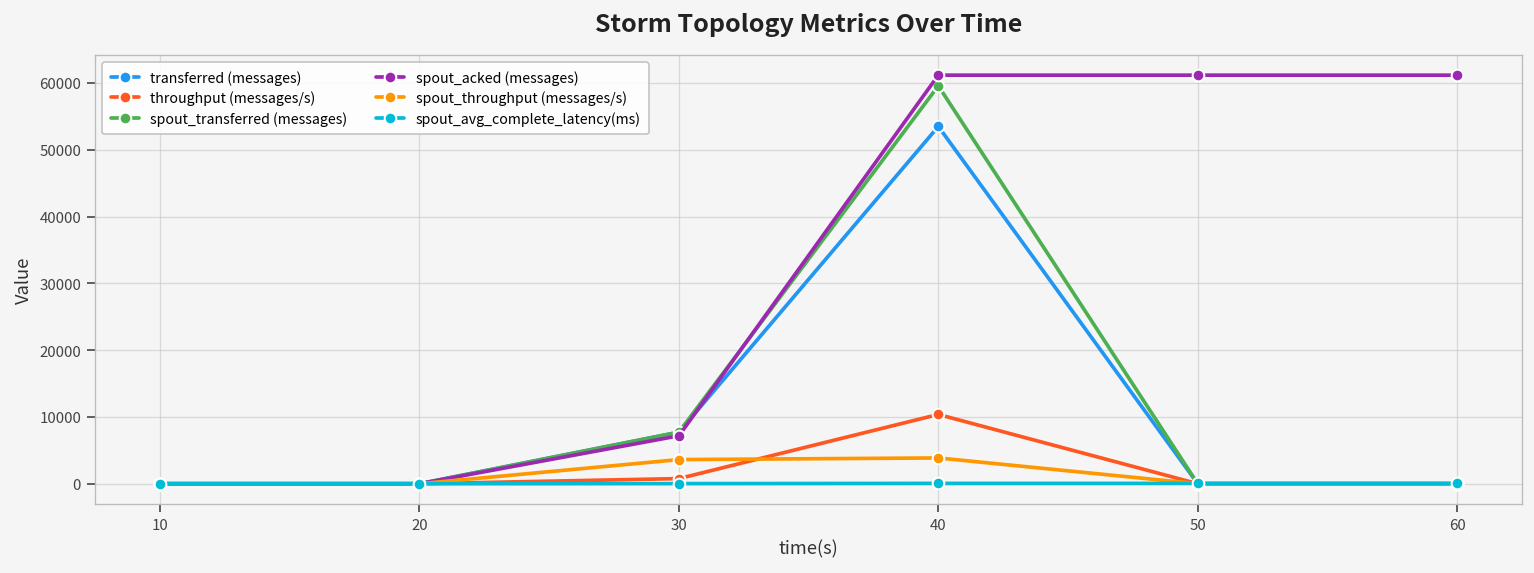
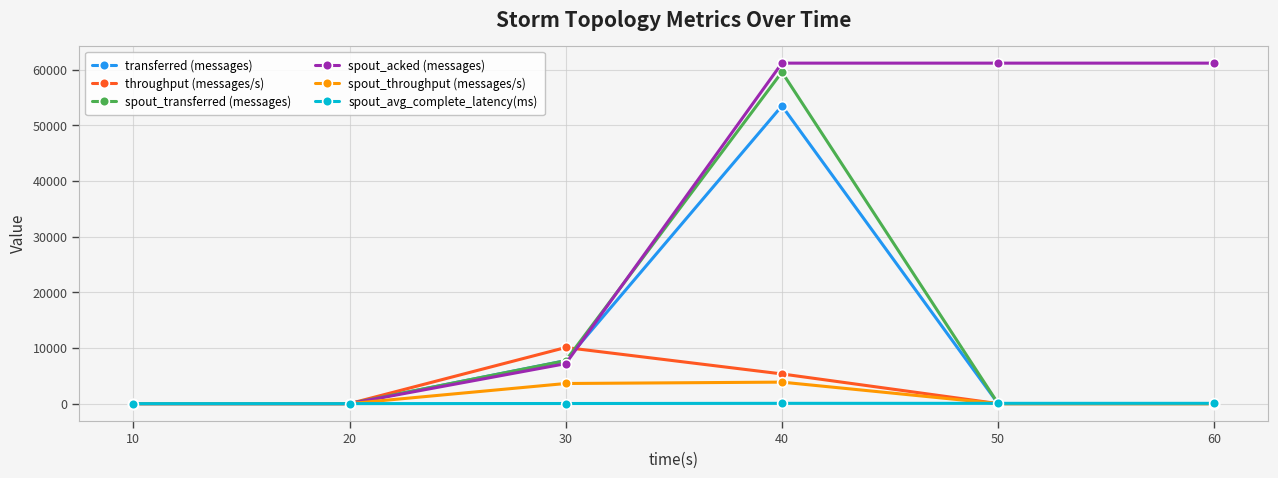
  {
    "throughput (messages/s)": {
-     "30": 1000,
-     "40": 10000
+     "30": 10000,
+     "40": 5000
    },
    "spout_transferred (messages)": {
      "40": 60000
    },
    "spout_acked (messages)": {
      "30": 7000,
      "40": 61000,
      "50": 61000,
      "60": 61000
    },
    "spout_throughput (messages/s)": {
      "30": 4000,
      "40": 4000
    }
  }
